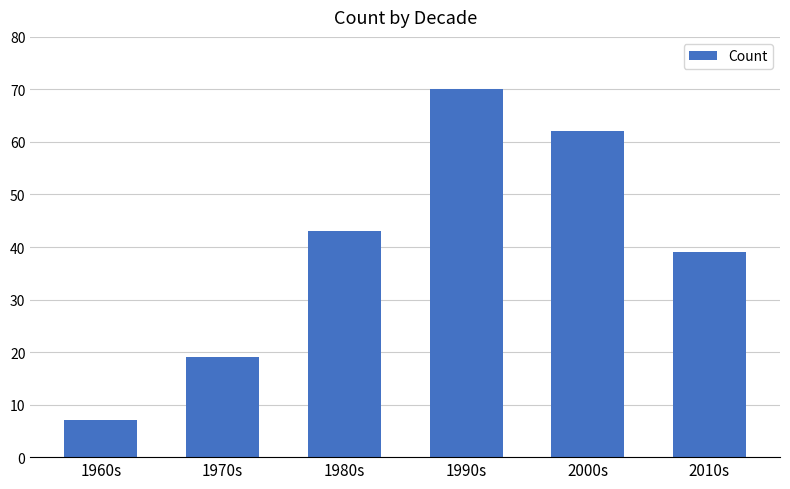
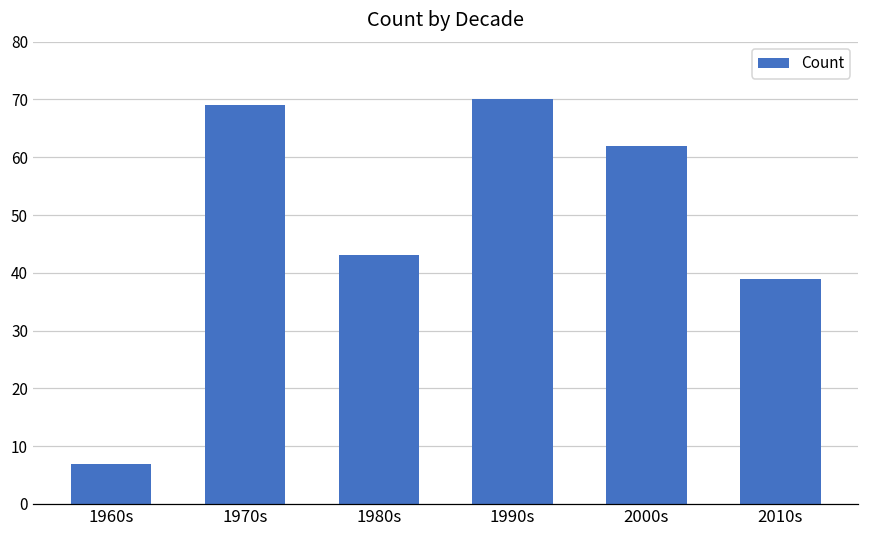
  {
    "1960s": 7,
-   "1970s": 19,
+   "1970s": 69,
    "1980s": 43,
    "1990s": 70,
    "2000s": 62,
    "2010s": 39
  }
